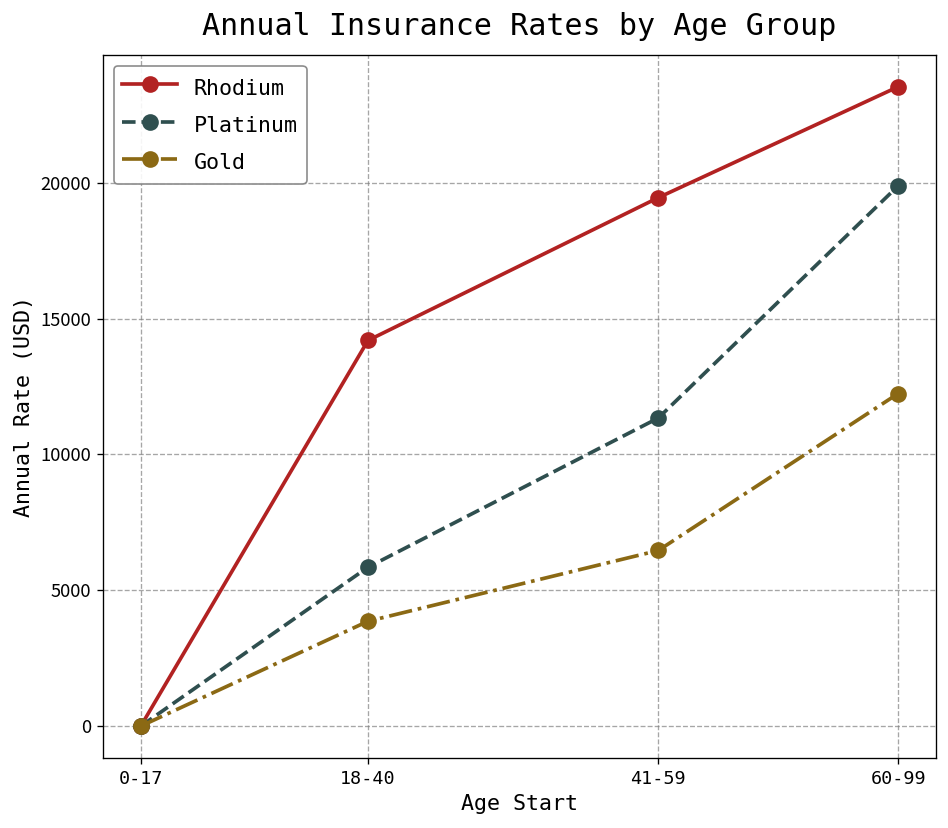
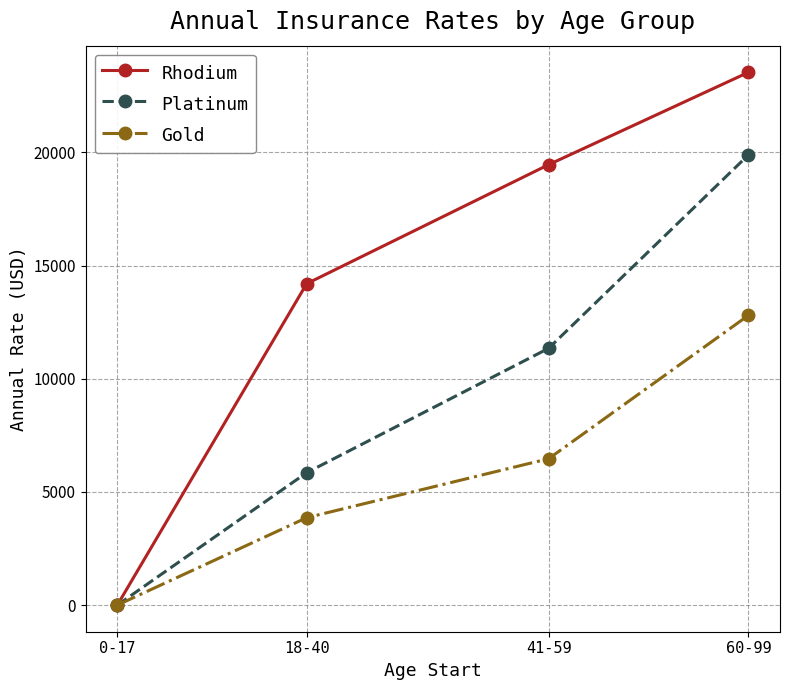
  {
    "Rhodium": {
      "18-40": 14200,
      "41-59": 19500,
      "60-99": 23500
    },
    "Platinum": {
      "18-40": 5800,
      "41-59": 11300,
      "60-99": 19900
    },
    "Gold": {
      "18-40": 3900,
      "41-59": 6500,
-     "60-99": 12200
+     "60-99": 12800
    }
  }
